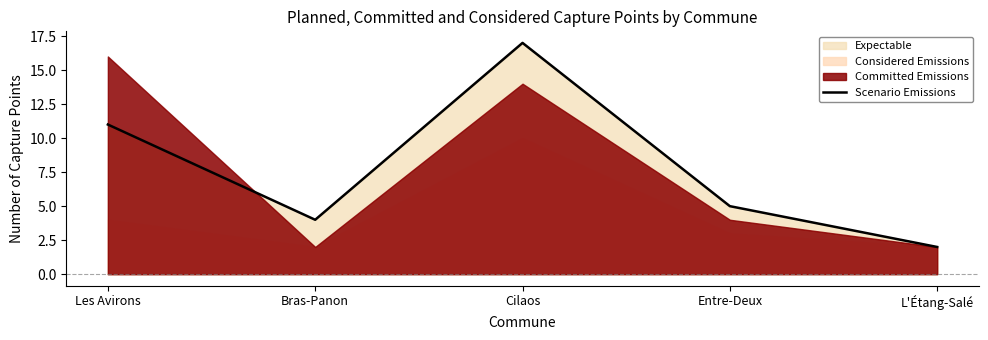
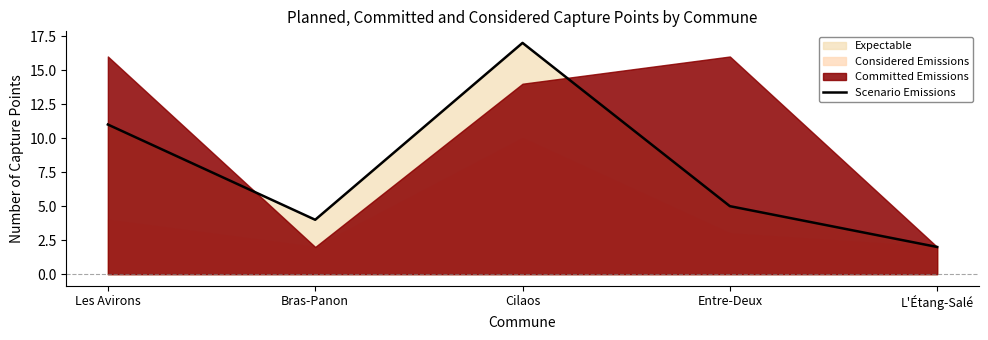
  {
    "Committed Emissions": {
      "Les Avirons": 16,
      "Cilaos": 14,
-     "Entre-Deux": 4
+     "Entre-Deux": 16
    }
  }
